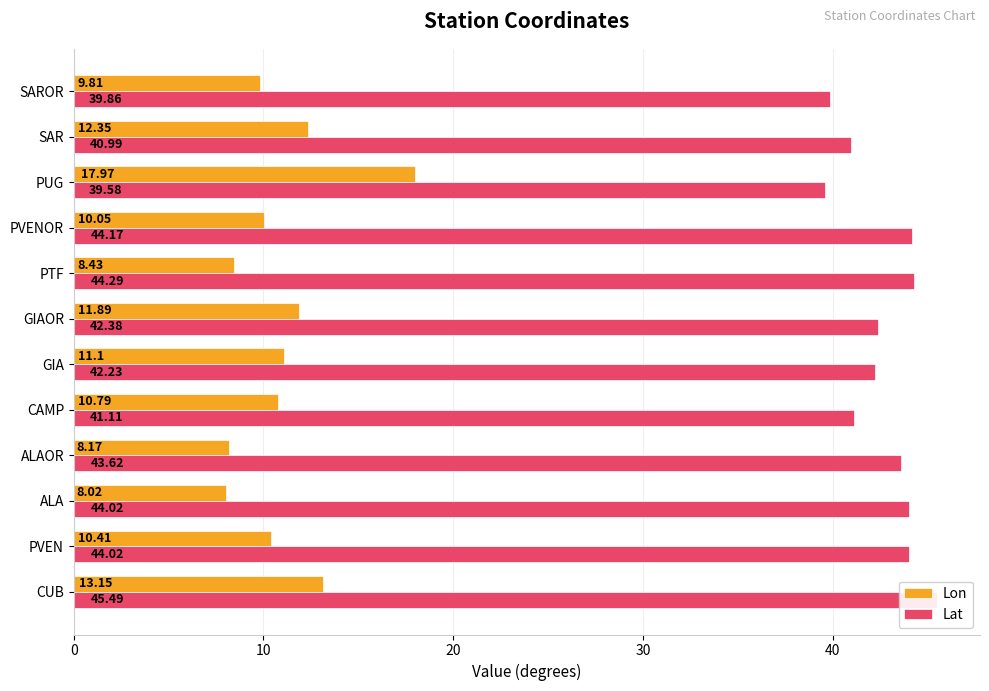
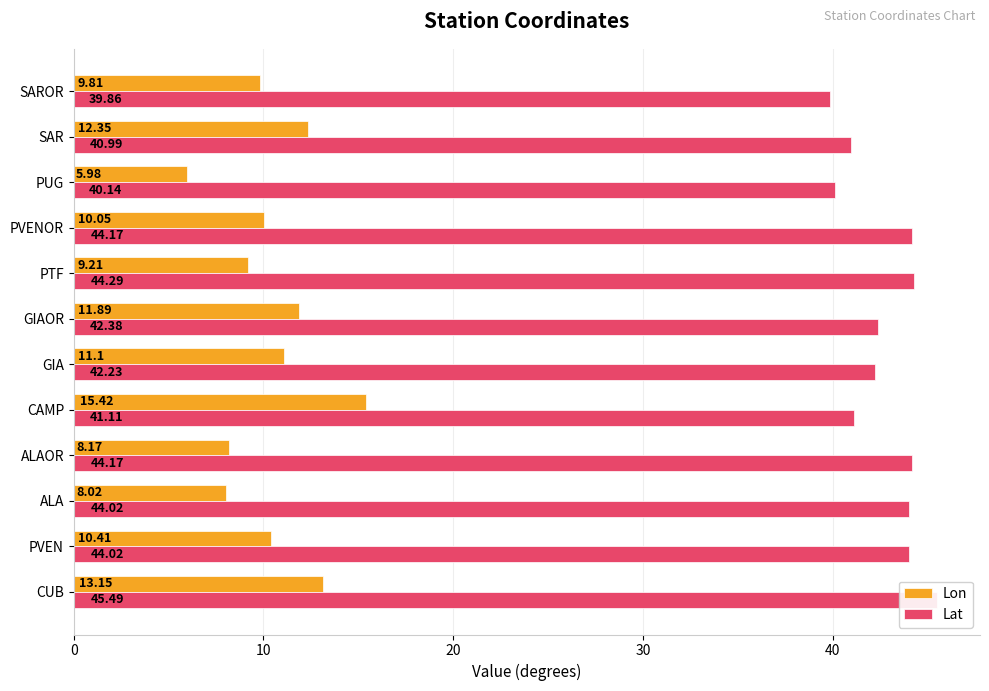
  {
    "Lon": {
      "SAROR": 9.81,
      "SAR": 12.35,
-     "PUG": 17.97,
+     "PUG": 5.98,
      "PVENOR": 10.05,
-     "PTF": 8.43,
+     "PTF": 9.21,
      "GIAOR": 11.89,
      "GIA": 11.1,
-     "CAMP": 10.79,
+     "CAMP": 15.42,
      "ALAOR": 8.17,
      "ALA": 8.02,
      "PVEN": 10.41,
      "CUB": 13.15
    },
    "Lat": {
      "SAROR": 39.86,
      "SAR": 40.99,
-     "PUG": 39.58,
+     "PUG": 40.14,
      "PVENOR": 44.17,
      "PTF": 44.29,
      "GIAOR": 42.38,
      "GIA": 42.23,
      "CAMP": 41.11,
-     "ALAOR": 43.62,
+     "ALAOR": 44.17,
      "ALA": 44.02,
      "PVEN": 44.02
    }
  }
